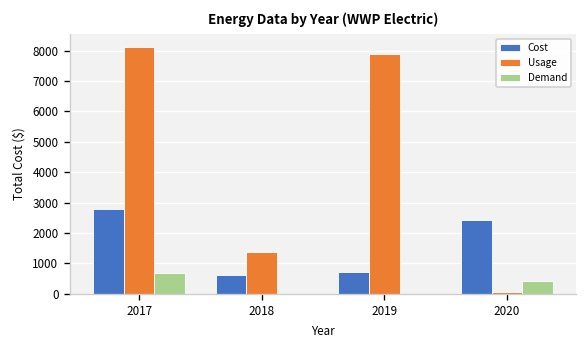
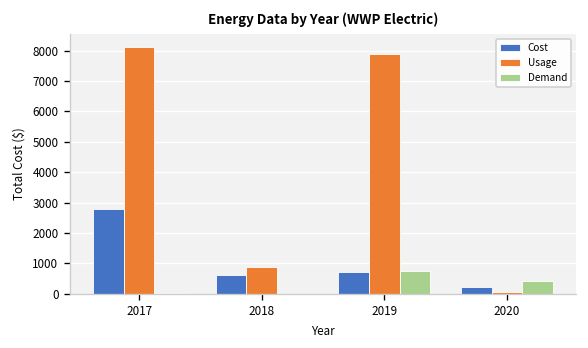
  {
    "Cost": {
      "2017": 2800,
      "2018": 600,
      "2019": 700,
-     "2020": 2400
+     "2020": 200
    },
    "Usage": {
      "2017": 8100,
-     "2018": 1400,
+     "2018": 900,
      "2019": 7900
    },
    "Demand": {
-     "2017": 700,
-     "2019": 0,
+     "2017": 0,
+     "2019": 800,
      "2020": 400
    }
  }
